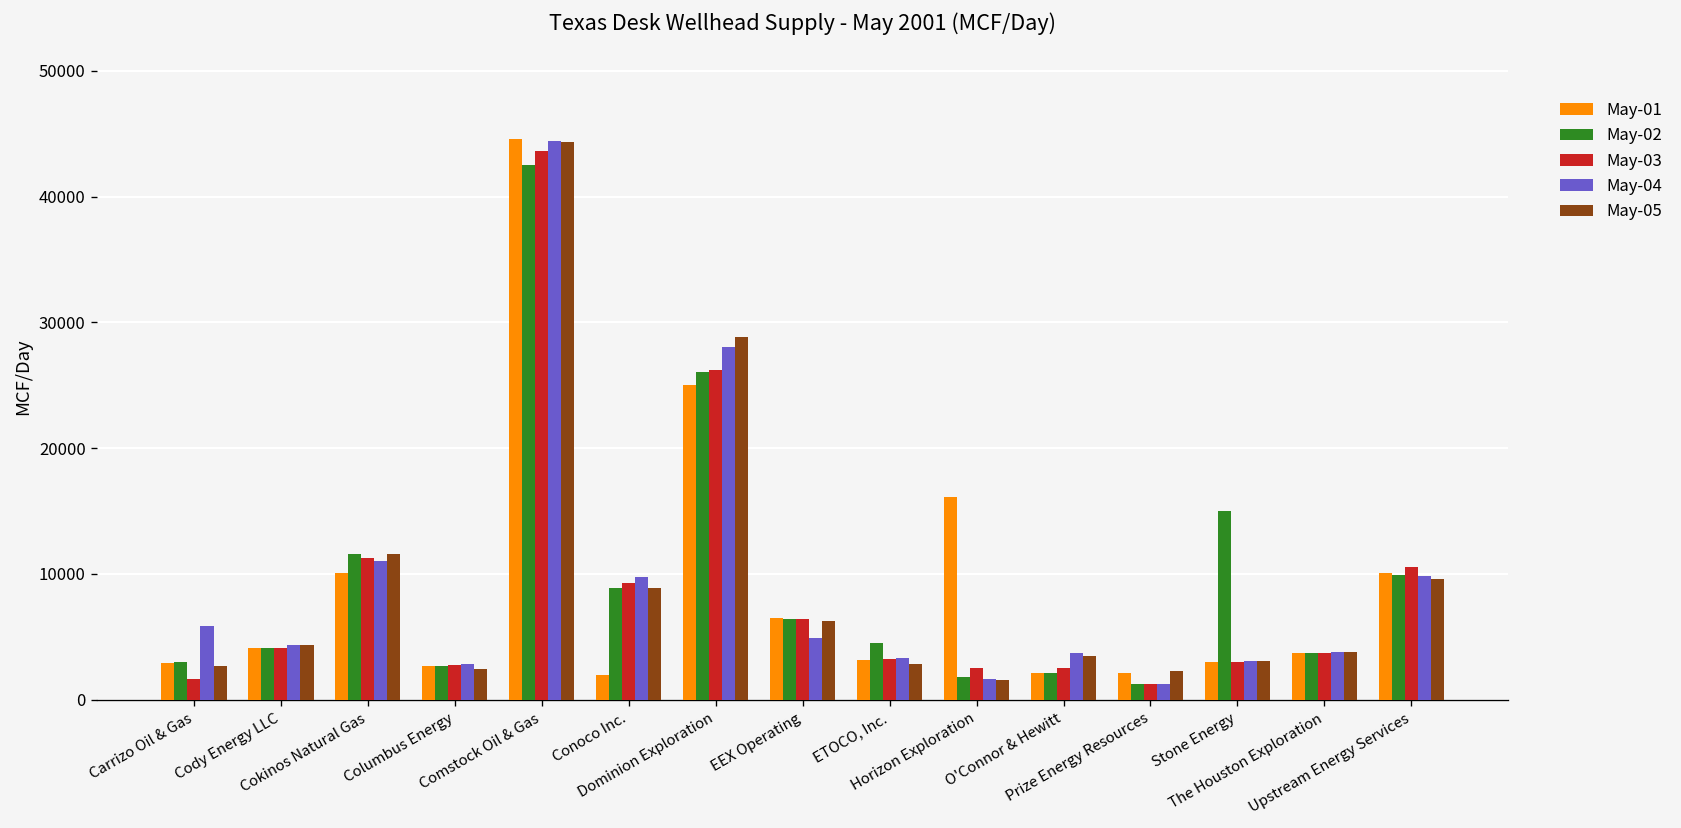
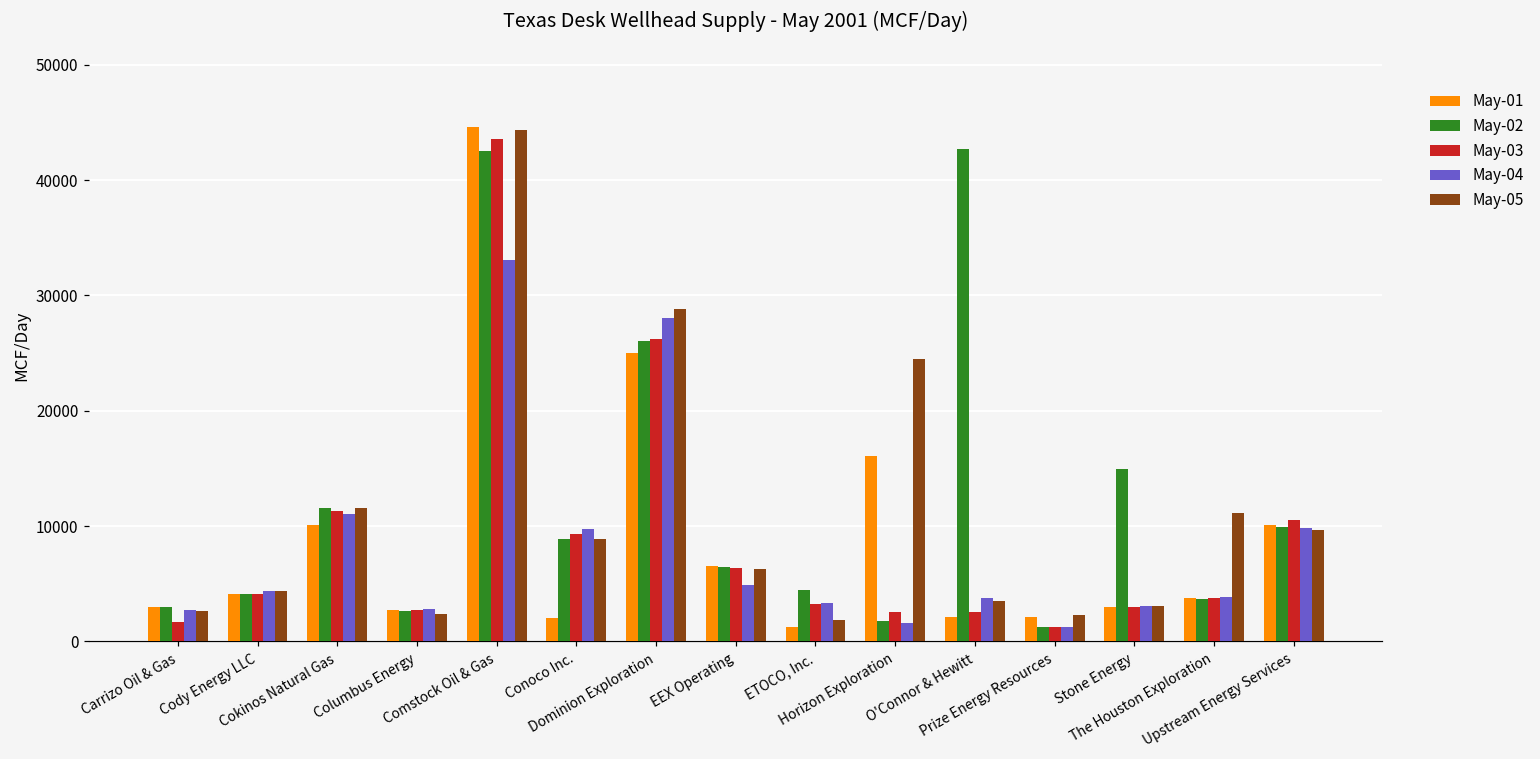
  {
    "May-01": {
      "Carrizo Oil & Gas": 3000,
      "Cody Energy LLC": 4100,
      "Cokinos Natural Gas": 10100,
      "Columbus Energy": 2700,
      "Comstock Oil & Gas": 44600,
      "Conoco Inc.": 2000,
      "Dominion Exploration": 25000,
      "EEX Operating": 6500,
-     "ETOCO, Inc.": 3200,
+     "ETOCO, Inc.": 1300,
      "Horizon Exploration": 16100,
      "O'Connor & Hewitt": 2100,
      "Prize Energy Resources": 2100,
      "Stone Energy": 3000,
      "The Houston Exploration": 3700,
      "Upstream Energy Services": 10100
    },
    "May-02": {
      "Carrizo Oil & Gas": 3000,
      "Cody Energy LLC": 4100,
      "Cokinos Natural Gas": 11600,
      "Columbus Energy": 2700,
      "Comstock Oil & Gas": 42500,
      "Conoco Inc.": 8900,
      "Dominion Exploration": 26100,
      "EEX Operating": 6400,
      "ETOCO, Inc.": 4500,
      "Horizon Exploration": 1800,
-     "O'Connor & Hewitt": 2100,
+     "O'Connor & Hewitt": 42700,
      "Prize Energy Resources": 1200,
      "Stone Energy": 15000,
      "The Houston Exploration": 3700,
      "Upstream Energy Services": 9900
    },
    "May-03": {
      "Carrizo Oil & Gas": 1700,
      "Cody Energy LLC": 4100,
      "Cokinos Natural Gas": 11300,
      "Columbus Energy": 2800,
      "Comstock Oil & Gas": 43600,
      "Conoco Inc.": 9300,
      "Dominion Exploration": 26200,
      "EEX Operating": 6400,
      "ETOCO, Inc.": 3300,
      "Horizon Exploration": 2500,
      "O'Connor & Hewitt": 2600,
      "Prize Energy Resources": 1200,
      "Stone Energy": 3000,
      "The Houston Exploration": 3700,
      "Upstream Energy Services": 10500
    },
    "May-04": {
-     "Carrizo Oil & Gas": 5900,
+     "Carrizo Oil & Gas": 2700,
      "Cody Energy LLC": 4400,
      "Cokinos Natural Gas": 11000,
      "Columbus Energy": 2800,
-     "Comstock Oil & Gas": 44400,
+     "Comstock Oil & Gas": 33100,
      "Conoco Inc.": 9800,
      "Dominion Exploration": 28000,
      "EEX Operating": 4900,
      "ETOCO, Inc.": 3300,
      "Horizon Exploration": 1600,
      "O'Connor & Hewitt": 3800,
      "Prize Energy Resources": 1200,
      "Stone Energy": 3100,
      "The Houston Exploration": 3800,
      "Upstream Energy Services": 9800
    },
    "May-05": {
      "Carrizo Oil & Gas": 2700,
      "Cody Energy LLC": 4400,
      "Cokinos Natural Gas": 11600,
      "Columbus Energy": 2400,
      "Comstock Oil & Gas": 44300,
      "Conoco Inc.": 8900,
      "Dominion Exploration": 28800,
      "EEX Operating": 6300,
-     "ETOCO, Inc.": 2900,
-     "Horizon Exploration": 1600,
+     "ETOCO, Inc.": 1900,
+     "Horizon Exploration": 24500,
      "O'Connor & Hewitt": 3500,
      "Prize Energy Resources": 2300,
      "Stone Energy": 3100,
-     "The Houston Exploration": 3800,
+     "The Houston Exploration": 11200,
      "Upstream Energy Services": 9600
    }
  }
